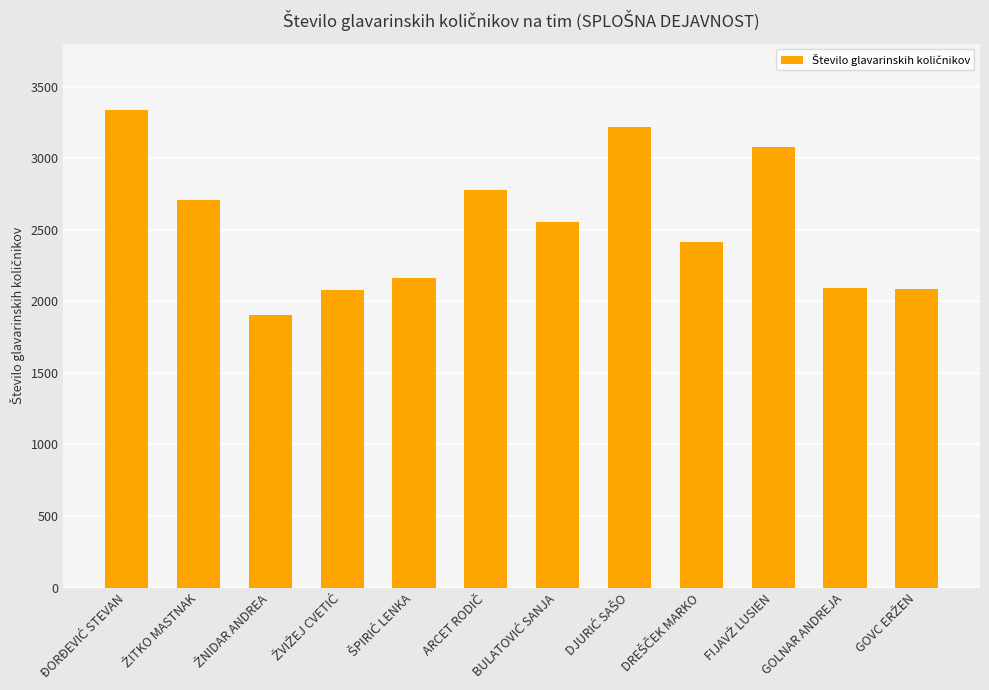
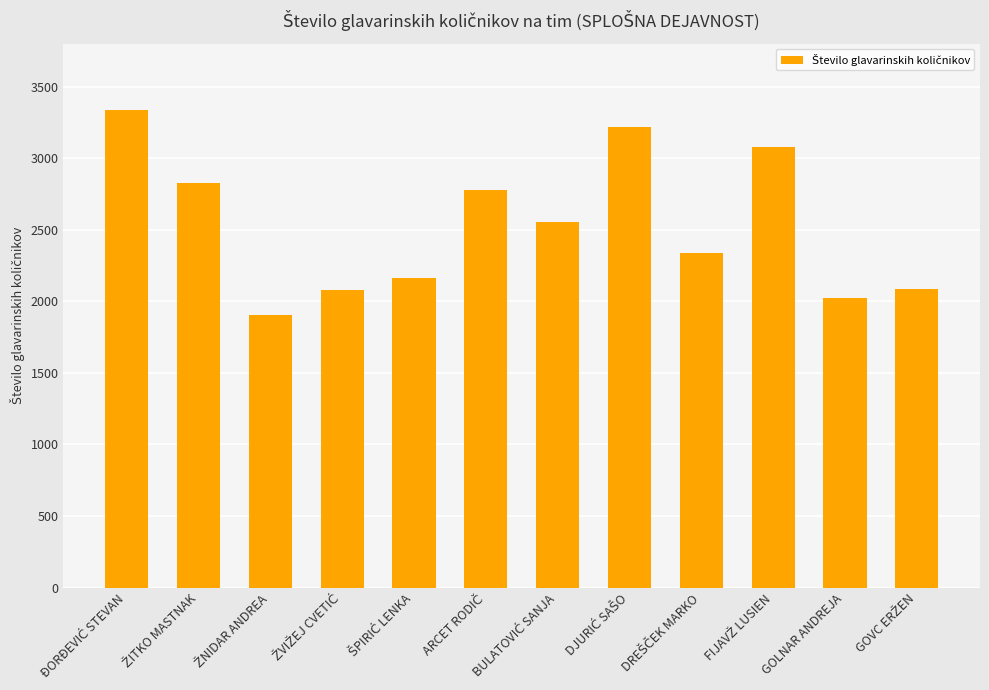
  {
    "ĐORĐEVIĆ STEVAN": 3340,
-   "ŽITKO MASTNAK": 2710,
+   "ŽITKO MASTNAK": 2820,
    "ŽNIDAR ANDREA": 1900,
    "ŽVIŽEJ CVETIĆ": 2080,
    "ŠPIRIĆ LENKA": 2170,
    "ARCET RODIČ": 2780,
    "BULATOVIĆ SANJA": 2550,
    "DJURIĆ SAŠO": 3220,
-   "DREŠČEK MARKO": 2420,
+   "DREŠČEK MARKO": 2330,
    "FIJAVŽ LUSIEN": 3080,
-   "GOLNAR ANDREJA": 2090,
+   "GOLNAR ANDREJA": 2020,
    "GOVC ERŽEN": 2090
  }
